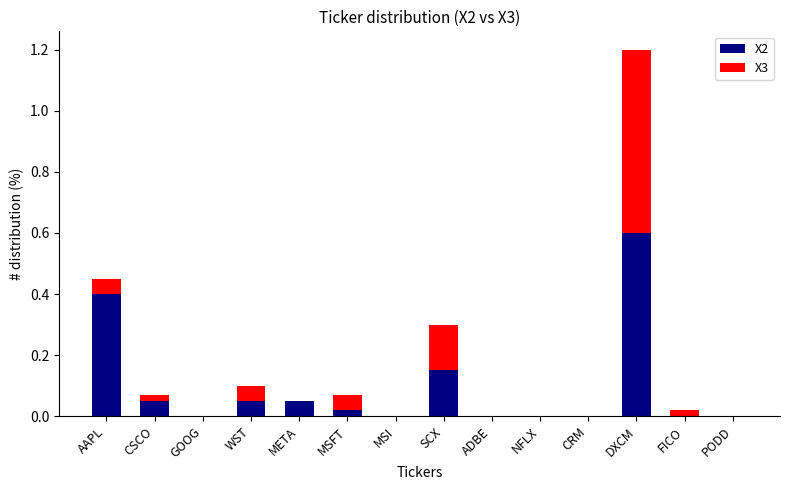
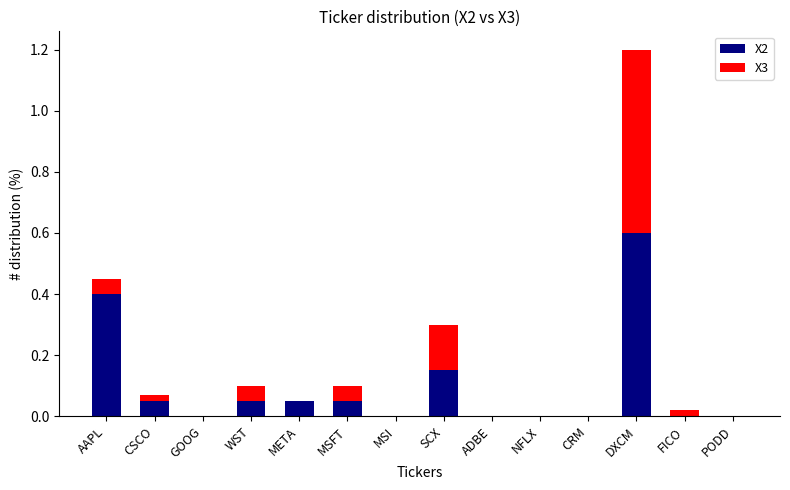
  {
    "X2": {
      "AAPL": 0.40,
      "CSCO": 0.05,
      "GOOG": 0.00,
      "WST": 0.05,
      "META": 0.05,
-     "MSFT": 0.02,
+     "MSFT": 0.05,
      "MSI": 0.00,
      "SCX": 0.15,
      "ADBE": 0.00,
      "NFLX": 0.00,
      "CRM": 0.00,
      "DXCM": 0.60,
      "FICO": 0.00,
      "PODD": 0.00
    },
    "X3": {
      "AAPL": 0.05,
      "CSCO": 0.02,
      "GOOG": 0.00,
      "WST": 0.05,
      "META": 0.00,
      "MSFT": 0.05,
      "MSI": 0.00,
      "SCX": 0.15,
      "ADBE": 0.00,
      "NFLX": 0.00,
      "CRM": 0.00,
      "DXCM": 0.60,
      "FICO": 0.02,
      "PODD": 0.00
    }
  }
